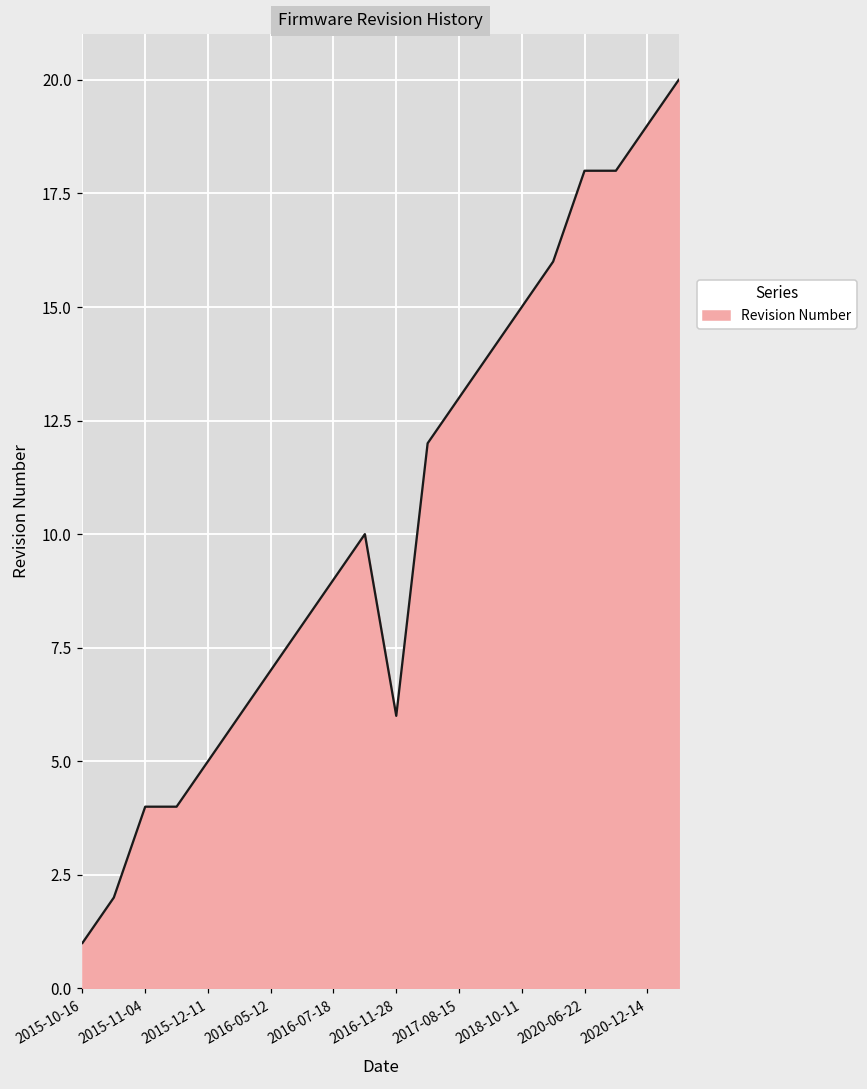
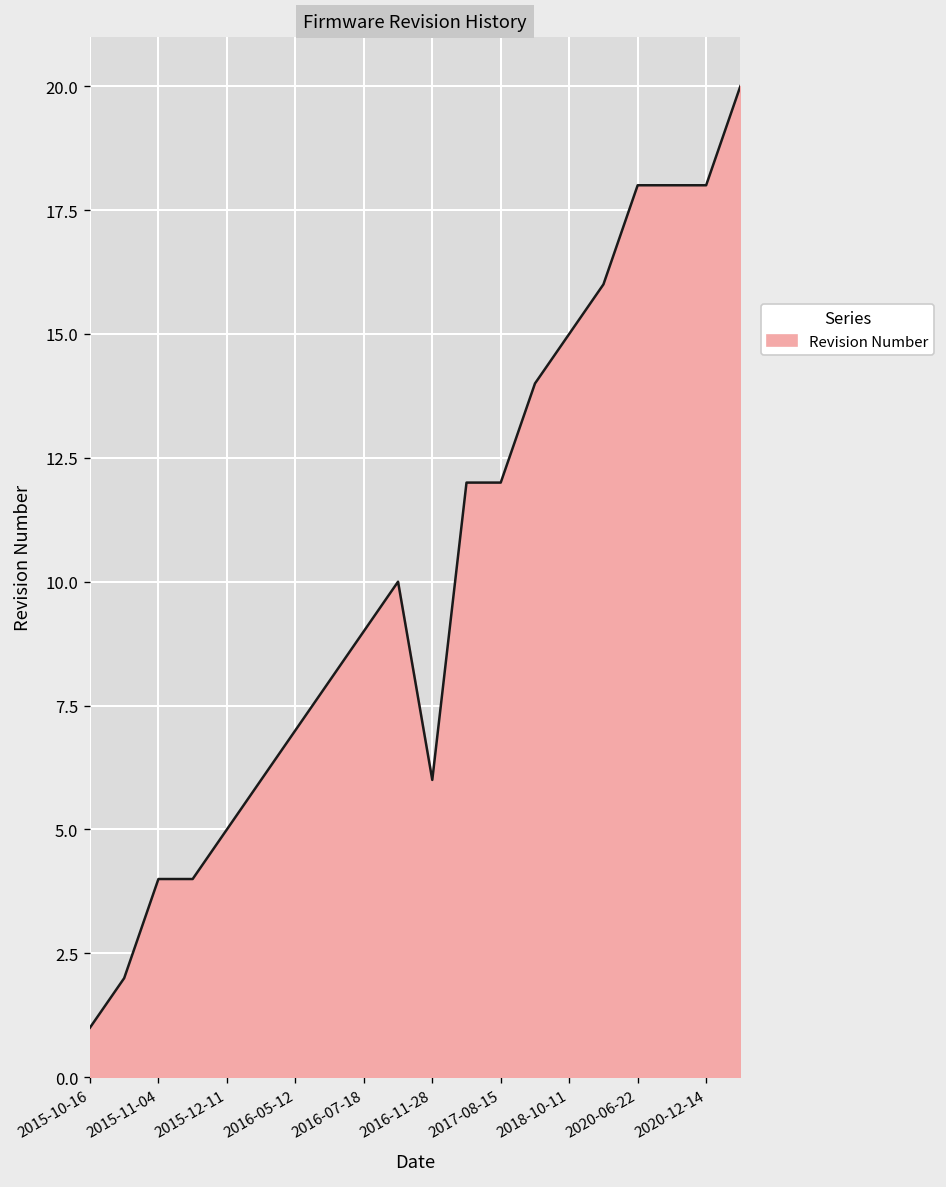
  {
    "2015-10-16": 1,
    "2015-11-04": 4,
    "2015-12-11": 5,
    "2016-05-12": 7,
    "2016-11-28": 6,
-   "2017-08-15": 13,
+   "2017-08-15": 12,
    "2018-10-11": 15,
    "2020-06-22": 18,
-   "2020-12-14": 19
+   "2020-12-14": 18
  }
